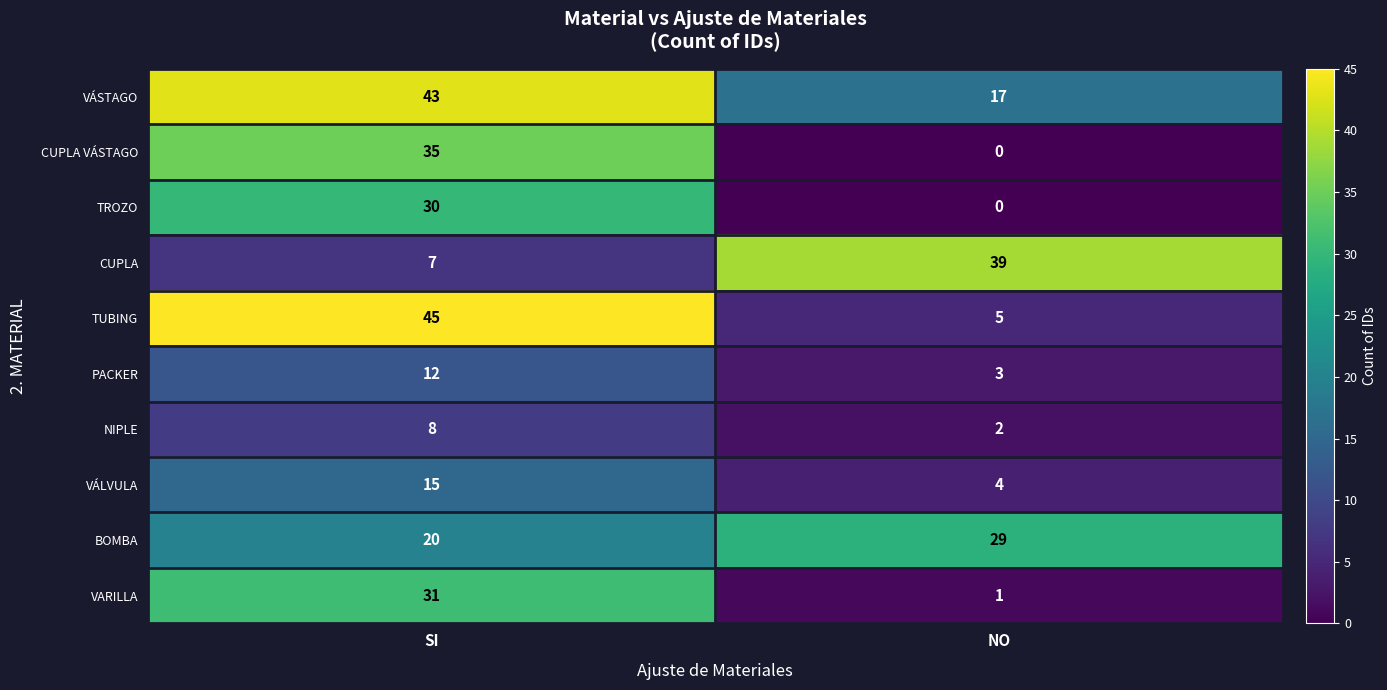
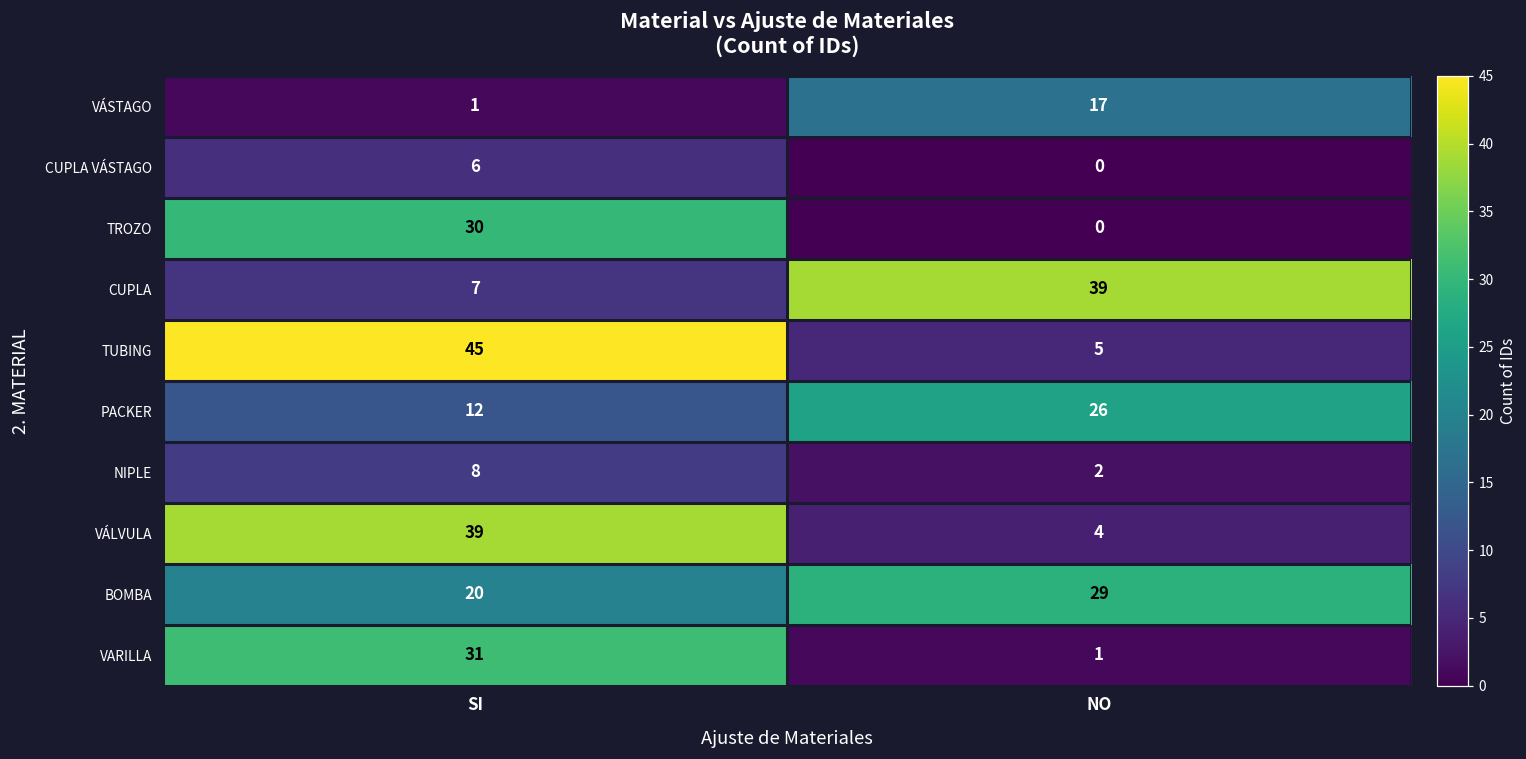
  {
    "VÁSTAGO": {
-     "SI": 43,
+     "SI": 1,
      "NO": 17
    },
    "CUPLA VÁSTAGO": {
-     "SI": 35,
+     "SI": 6,
      "NO": 0
    },
    "TROZO": {
      "SI": 30,
      "NO": 0
    },
    "CUPLA": {
      "SI": 7,
      "NO": 39
    },
    "TUBING": {
      "SI": 45,
      "NO": 5
    },
    "PACKER": {
      "SI": 12,
-     "NO": 3
+     "NO": 26
    },
    "NIPLE": {
      "SI": 8,
      "NO": 2
    },
    "VÁLVULA": {
-     "SI": 15,
+     "SI": 39,
      "NO": 4
    },
    "BOMBA": {
      "SI": 20,
      "NO": 29
    },
    "VARILLA": {
      "SI": 31,
      "NO": 1
    }
  }
